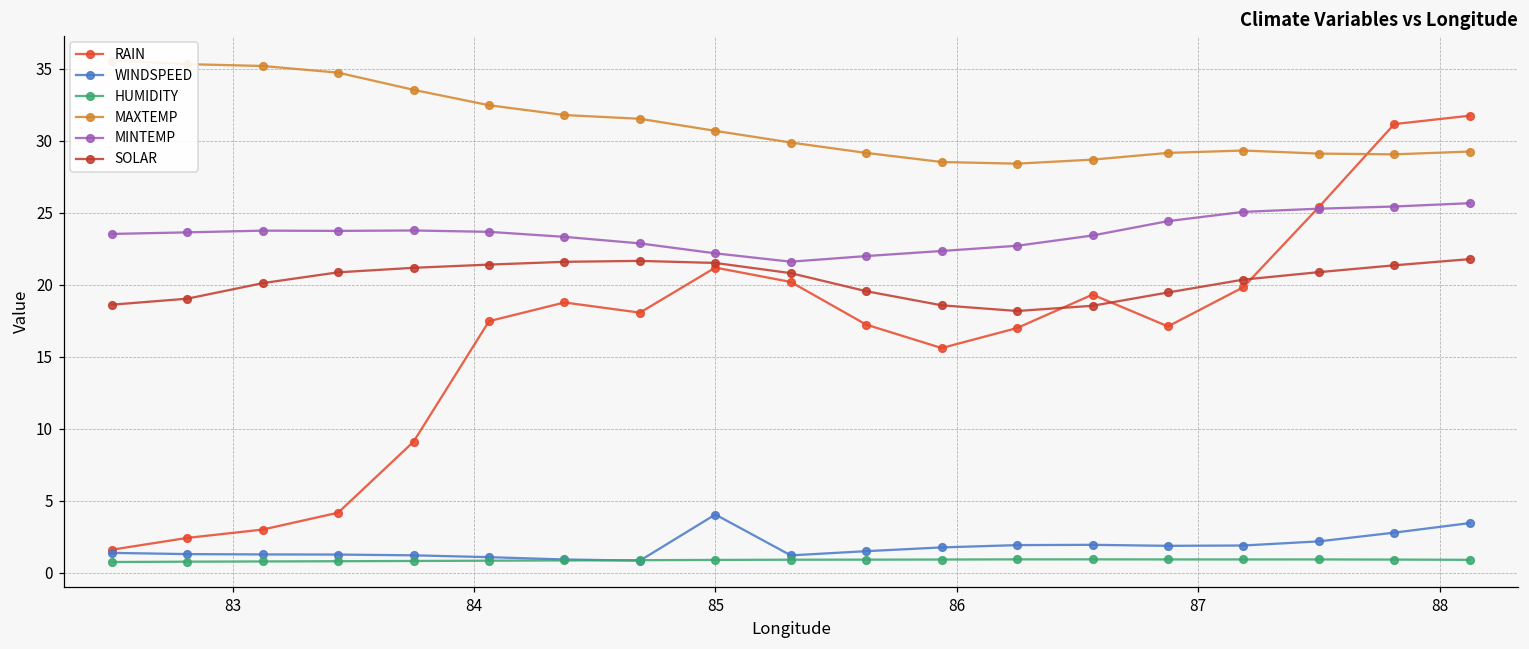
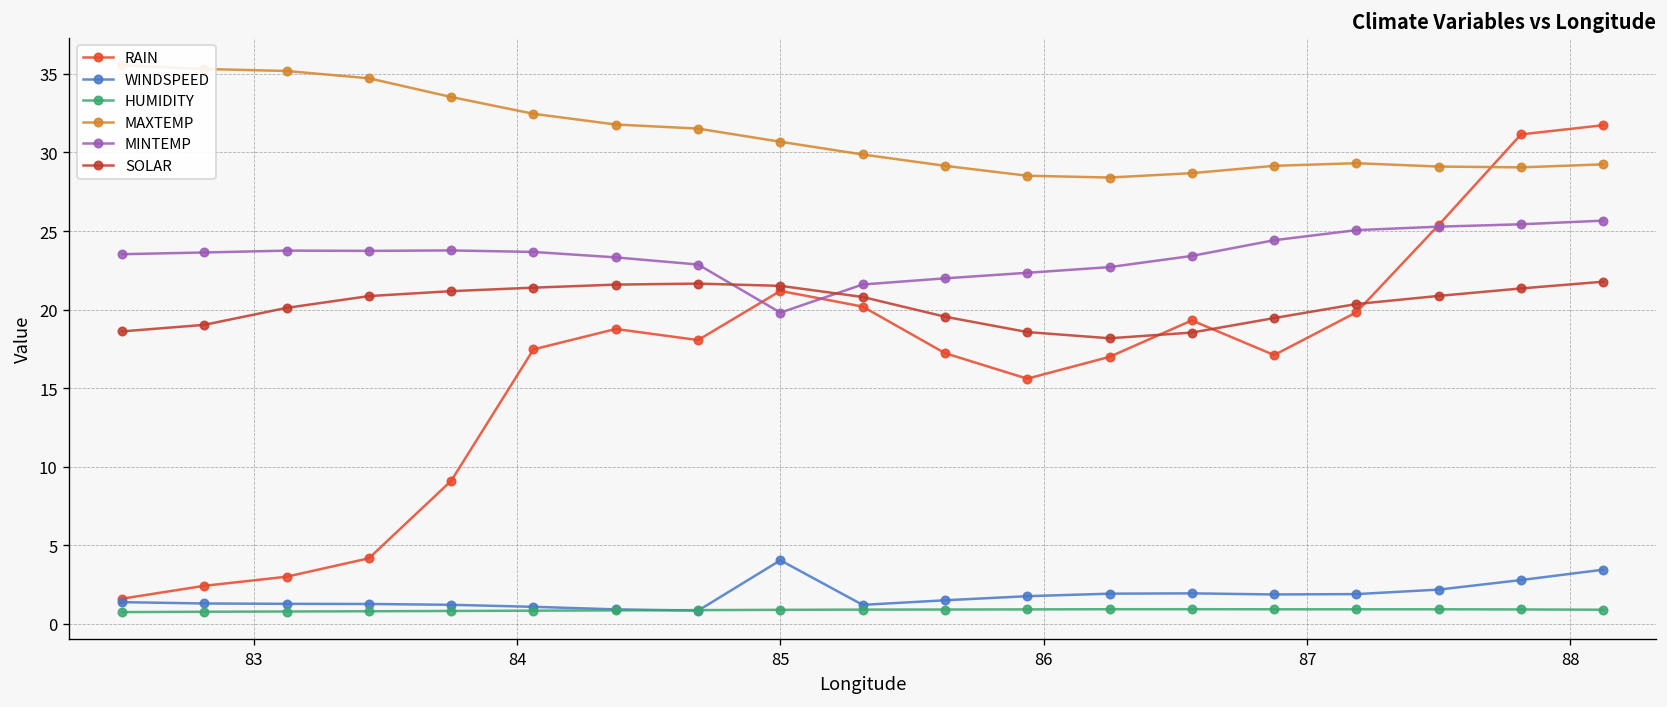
  {
    "WINDSPEED": {
      "85": 4.0
    },
    "HUMIDITY": {
      "85": 0.9
    },
    "MAXTEMP": {
      "85": 30.7
    },
    "MINTEMP": {
-     "85": 22.2
+     "85": 19.8
    }
  }
